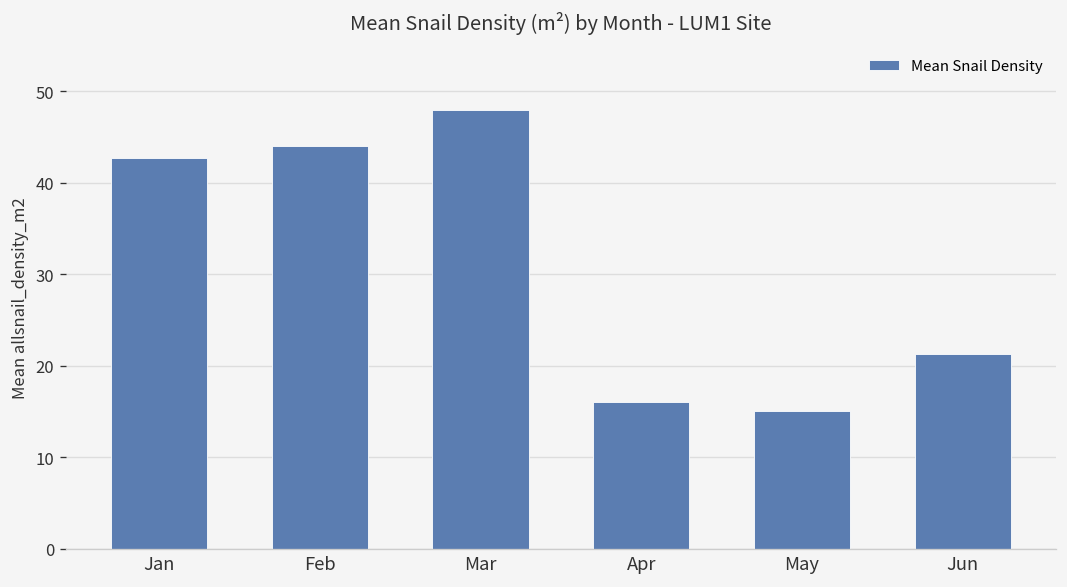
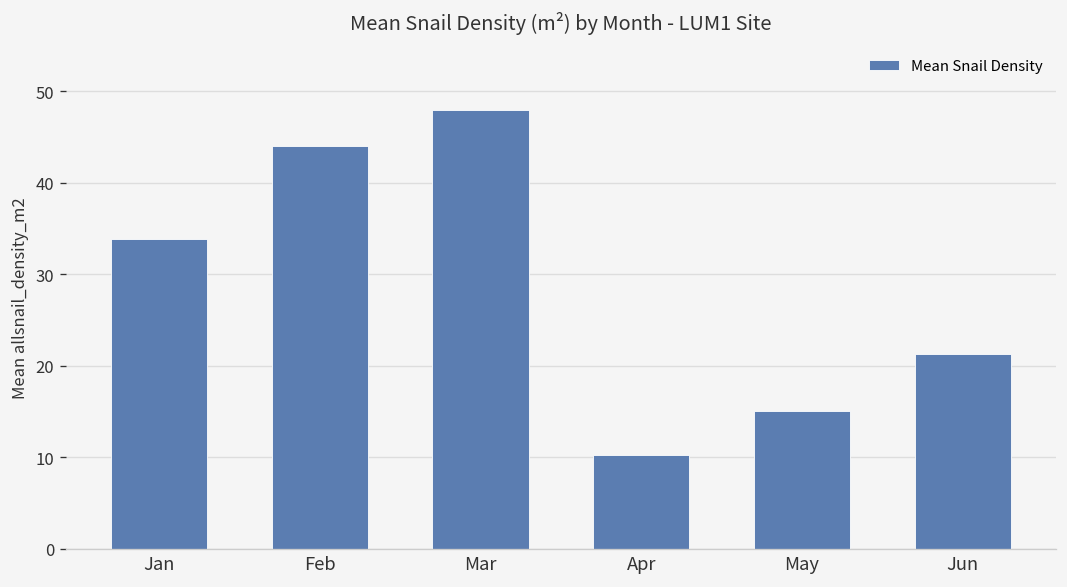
  {
-   "Jan": 43,
+   "Jan": 34,
    "Feb": 44,
    "Mar": 48,
-   "Apr": 16,
+   "Apr": 10,
    "May": 15,
    "Jun": 21
  }
